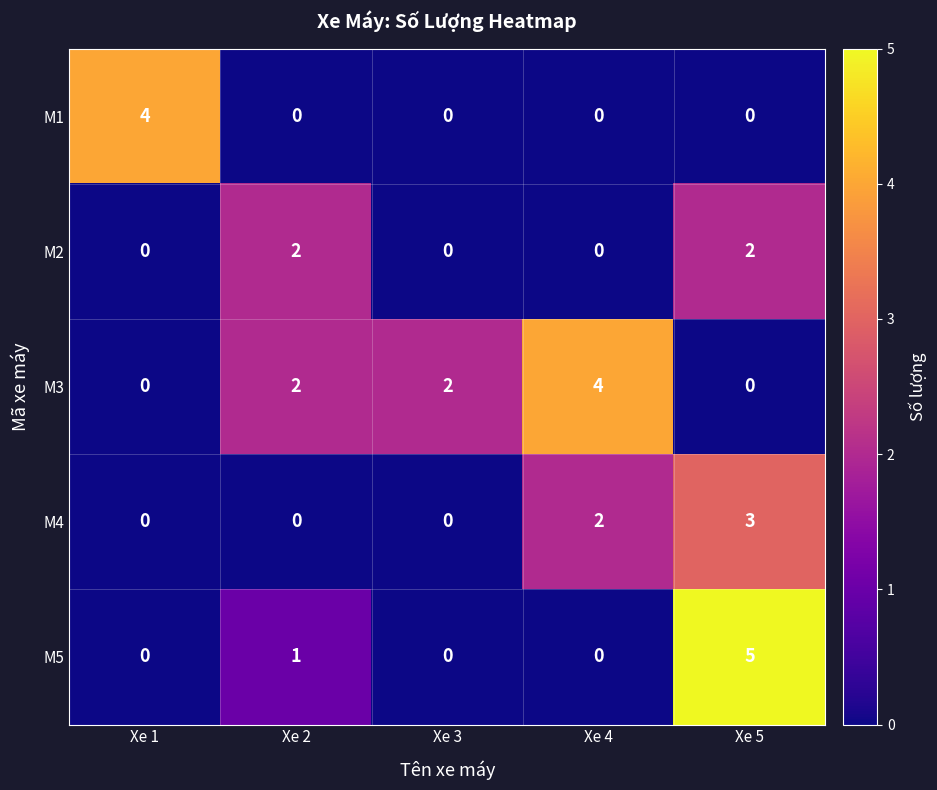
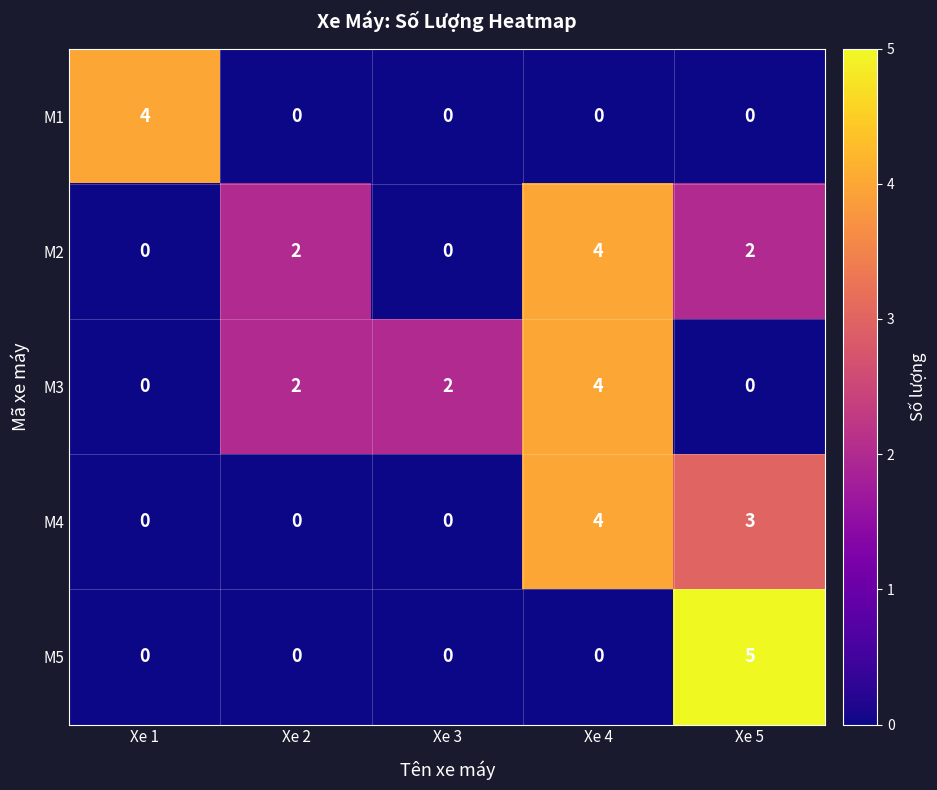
  {
    "M1": {
      "Xe 1": 4,
      "Xe 2": 0,
      "Xe 3": 0,
      "Xe 4": 0,
      "Xe 5": 0
    },
    "M2": {
      "Xe 1": 0,
      "Xe 2": 2,
      "Xe 3": 0,
-     "Xe 4": 0,
+     "Xe 4": 4,
      "Xe 5": 2
    },
    "M3": {
      "Xe 1": 0,
      "Xe 2": 2,
      "Xe 3": 2,
      "Xe 4": 4,
      "Xe 5": 0
    },
    "M4": {
      "Xe 1": 0,
      "Xe 2": 0,
      "Xe 3": 0,
-     "Xe 4": 2,
+     "Xe 4": 4,
      "Xe 5": 3
    },
    "M5": {
      "Xe 1": 0,
-     "Xe 2": 1,
+     "Xe 2": 0,
      "Xe 3": 0,
      "Xe 4": 0,
      "Xe 5": 5
    }
  }
